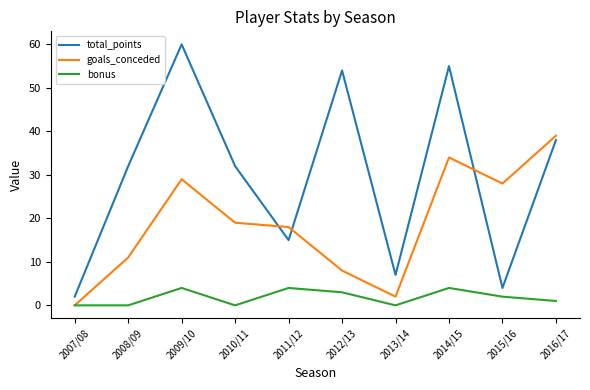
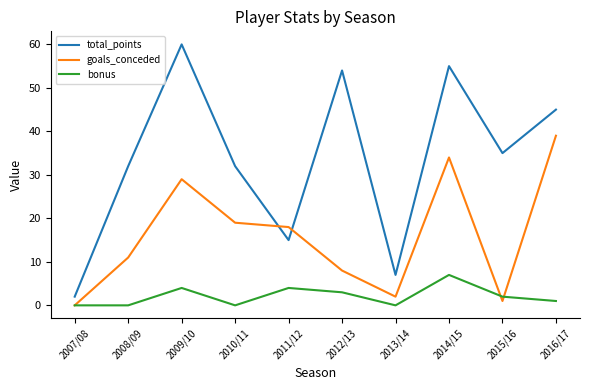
  {
    "total_points": {
      "2007/08": 2,
      "2008/09": 32,
      "2009/10": 60,
      "2010/11": 32,
      "2011/12": 15,
      "2012/13": 54,
      "2013/14": 7,
      "2014/15": 55,
-     "2015/16": 4,
-     "2016/17": 38
+     "2015/16": 35,
+     "2016/17": 45
    },
    "goals_conceded": {
      "2008/09": 11,
      "2009/10": 29,
      "2010/11": 19,
      "2011/12": 18,
      "2012/13": 8,
      "2013/14": 2,
      "2014/15": 34,
-     "2015/16": 28,
+     "2015/16": 1,
      "2016/17": 39
    },
    "bonus": {
      "2008/09": 0,
      "2009/10": 4,
      "2010/11": 0,
      "2011/12": 4,
      "2012/13": 3,
      "2013/14": 0,
-     "2014/15": 4,
+     "2014/15": 7,
      "2015/16": 2,
      "2016/17": 1
    }
  }
